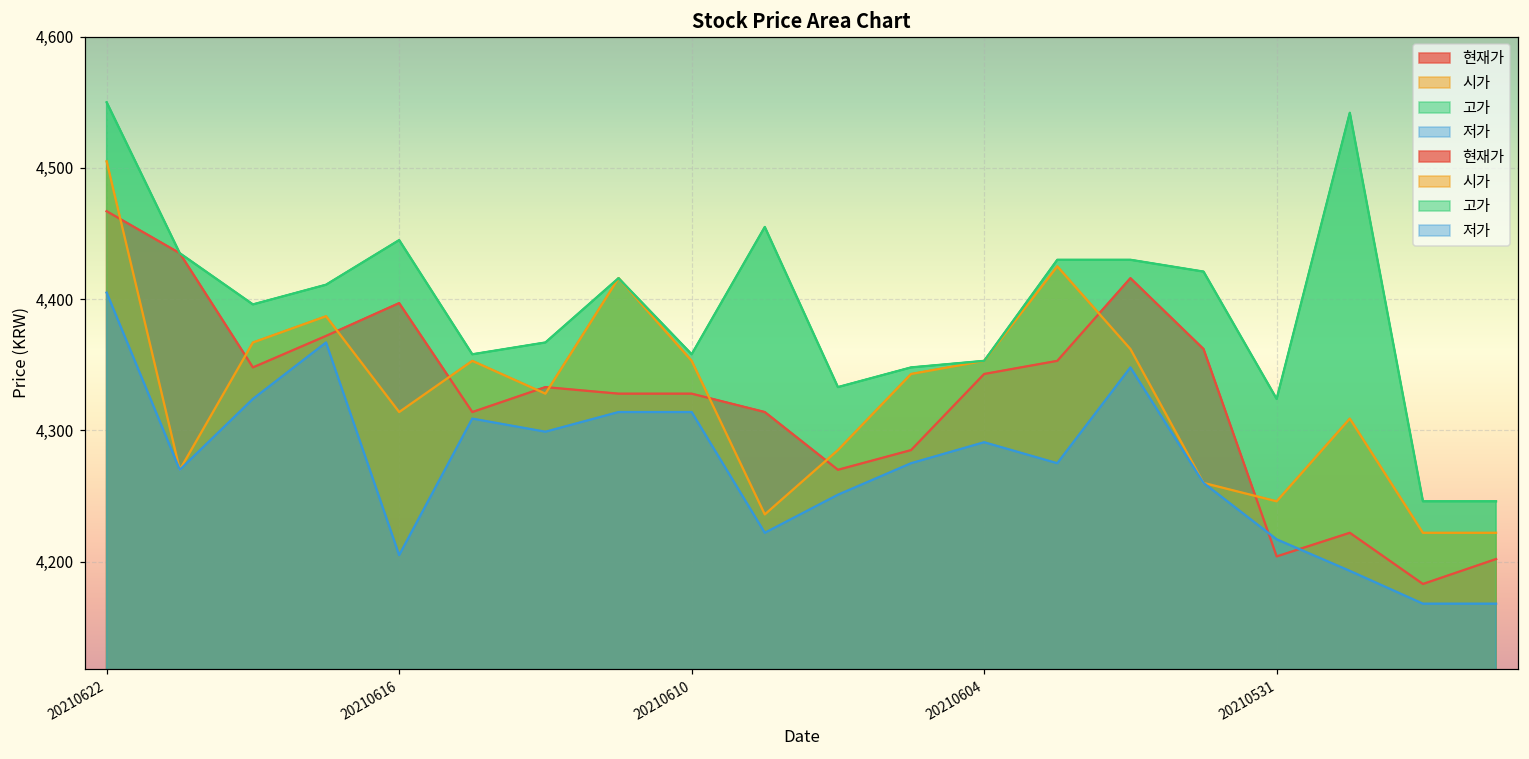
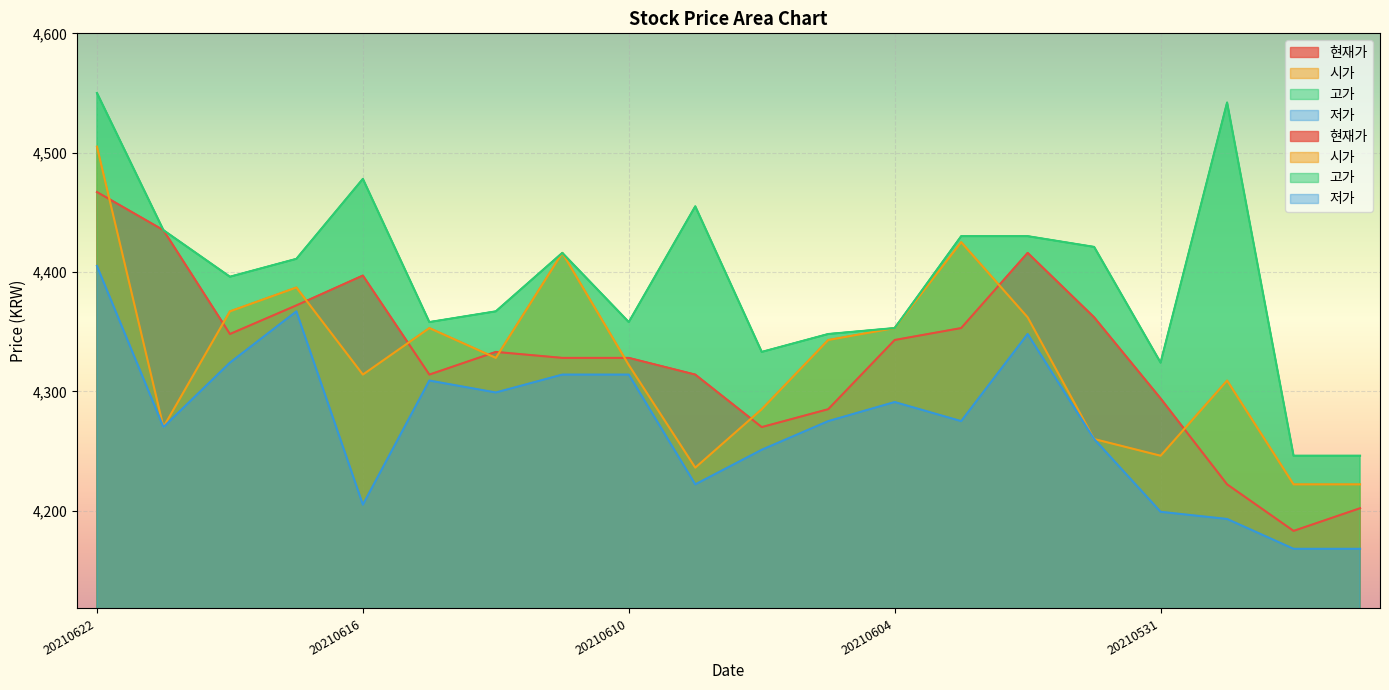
  {
    "현재가": {
      "20210622": "4,467",
      "20210616": "4,397",
      "20210610": "4,328",
      "20210604": "4,343",
-     "20210531": "4,204"
+     "20210531": "4,294"
    },
    "시가": {
      "20210622": "4,505",
      "20210616": "4,314",
-     "20210610": "4,353",
+     "20210610": "4,322",
      "20210531": "4,246"
    },
    "고가": {
      "20210622": "4,550",
-     "20210616": "4,445",
+     "20210616": "4,478",
      "20210610": "4,358",
      "20210531": "4,324"
    },
    "저가": {
      "20210622": "4,405",
      "20210616": "4,205",
      "20210610": "4,314",
      "20210604": "4,291",
-     "20210531": "4,217"
+     "20210531": "4,199"
    }
  }
